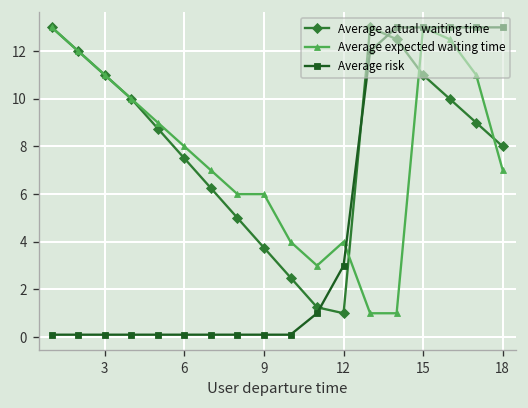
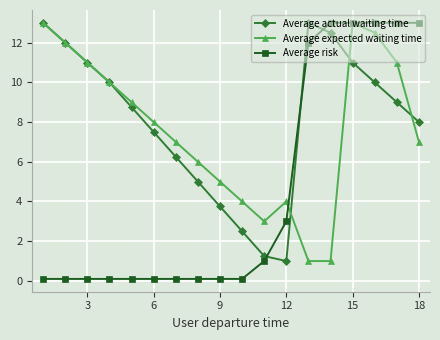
  {
    "Average expected waiting time": {
      "6": 8,
-     "9": 6,
+     "9": 5,
      "12": 4,
      "18": 7
    }
  }
